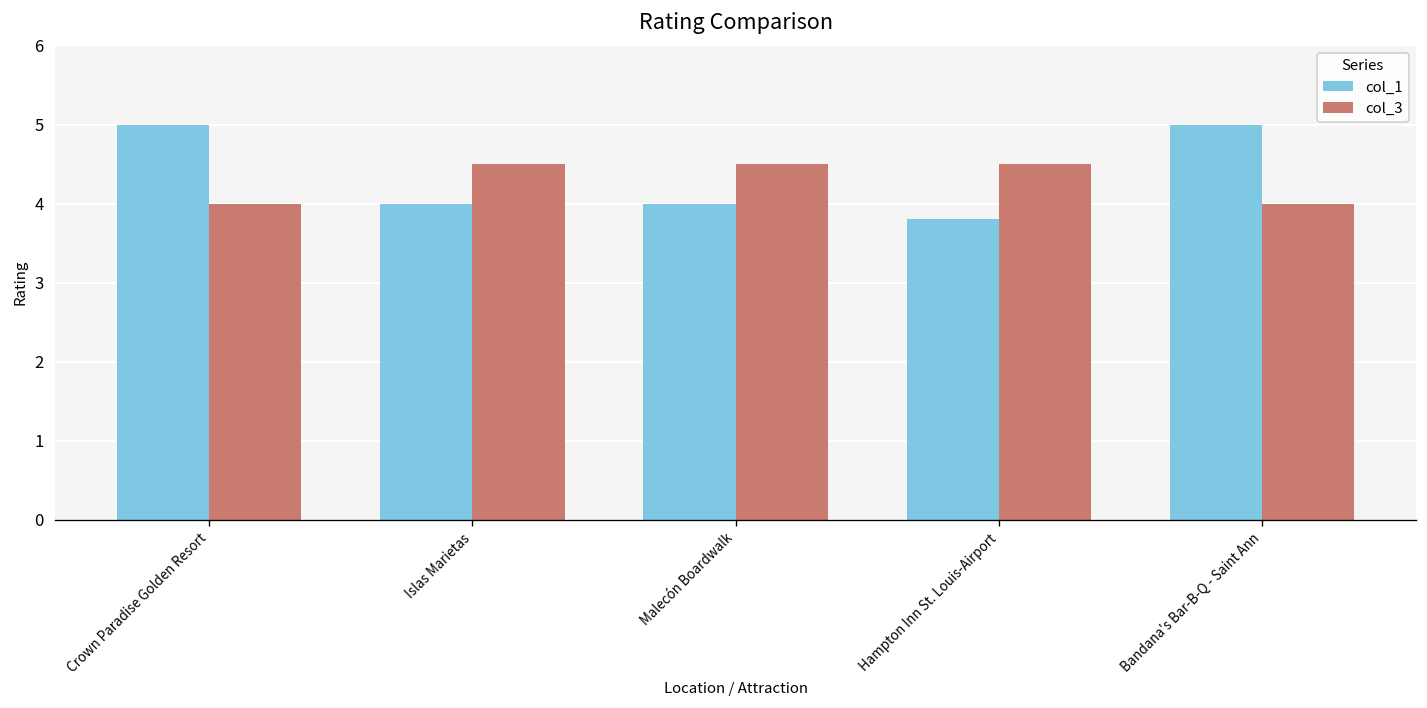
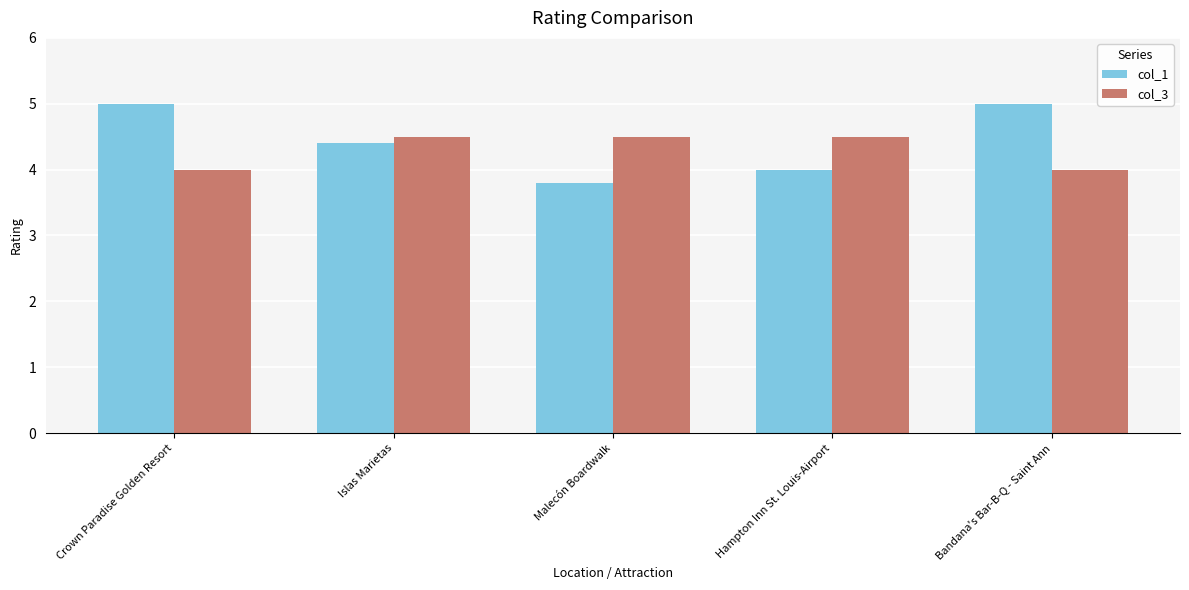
  {
    "col_1": {
      "Crown Paradise Golden Resort": 5.0,
-     "Islas Marietas": 4.0,
-     "Malecón Boardwalk": 4.0,
-     "Hampton Inn St. Louis-Airport": 3.8,
+     "Islas Marietas": 4.4,
+     "Malecón Boardwalk": 3.8,
+     "Hampton Inn St. Louis-Airport": 4.0,
      "Bandana's Bar-B-Q - Saint Ann": 5.0
    },
    "col_3": {
      "Crown Paradise Golden Resort": 4.0,
      "Islas Marietas": 4.5,
      "Malecón Boardwalk": 4.5,
      "Hampton Inn St. Louis-Airport": 4.5,
      "Bandana's Bar-B-Q - Saint Ann": 4.0
    }
  }
